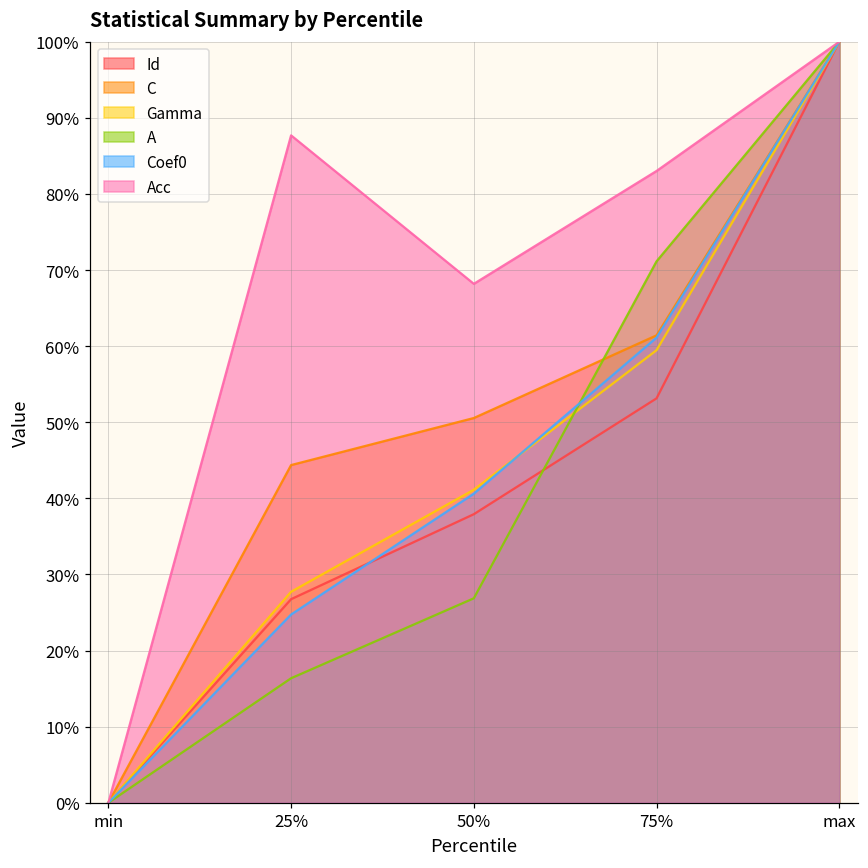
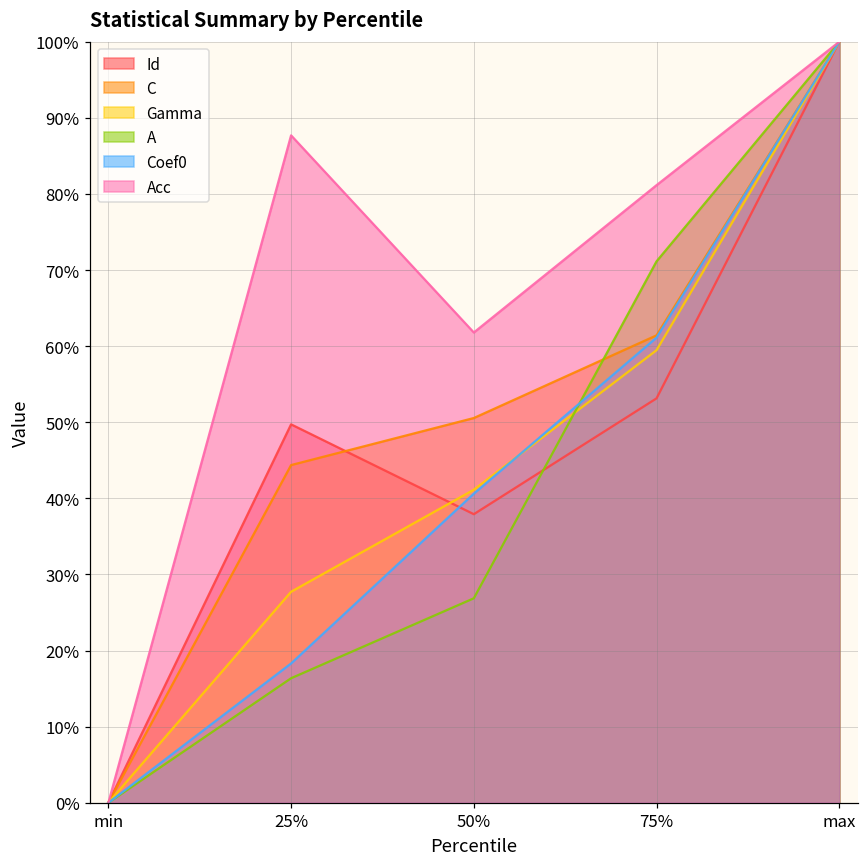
  {
    "Id": {
-     "25%": "27%",
+     "25%": "50%",
      "50%": "38%",
      "75%": "53%"
    },
    "A": {
      "25%": "16%",
      "50%": "27%",
      "75%": "71%"
    },
    "Coef0": {
-     "25%": "25%",
+     "25%": "18%",
      "50%": "41%"
    },
    "Acc": {
      "25%": "88%",
-     "50%": "68%",
-     "75%": "83%"
+     "50%": "62%",
+     "75%": "81%"
    }
  }
